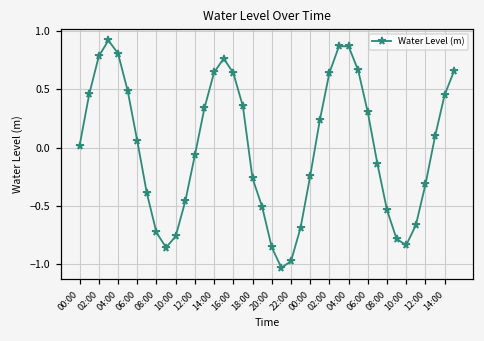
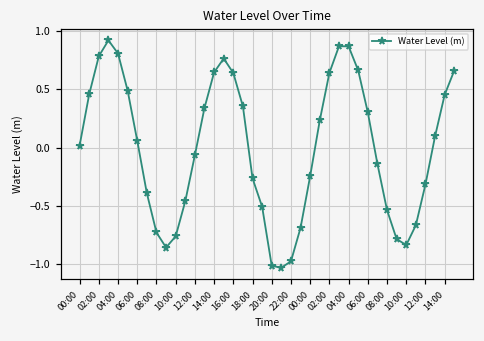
  {
    "16:00": 0.64,
    "18:00": -0.26,
-   "20:00": -0.85,
+   "20:00": -1.01,
    "22:00": -0.97
  }
